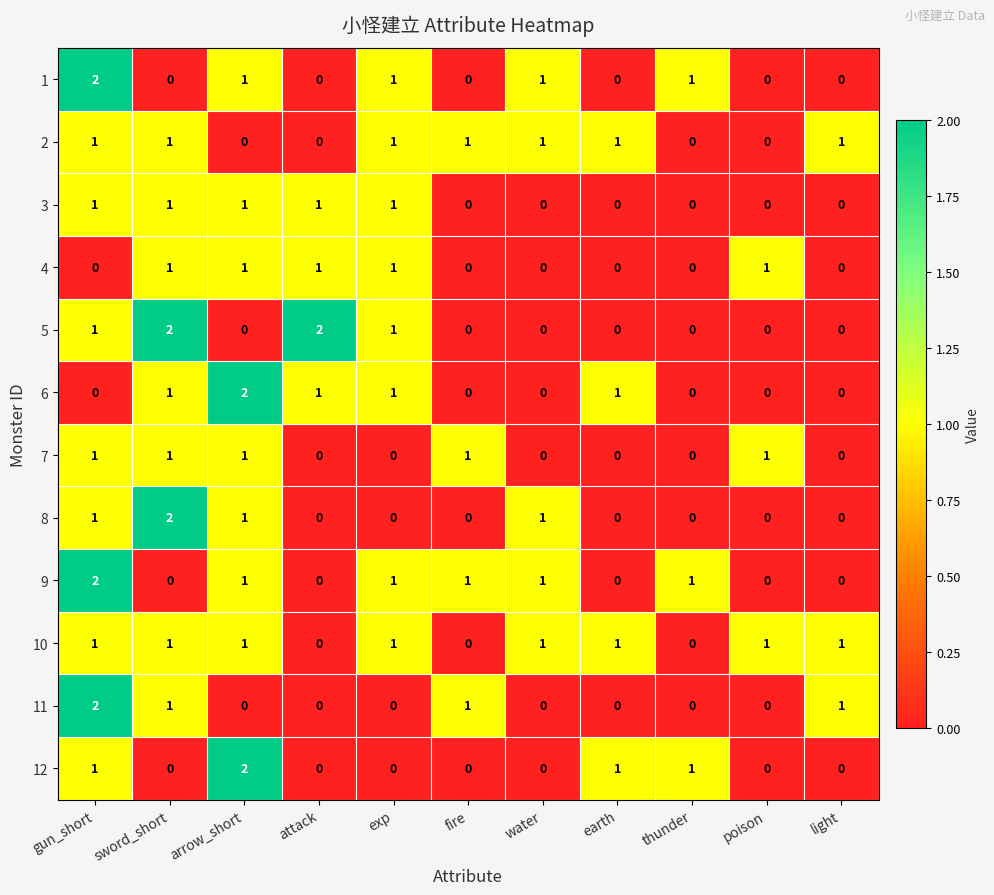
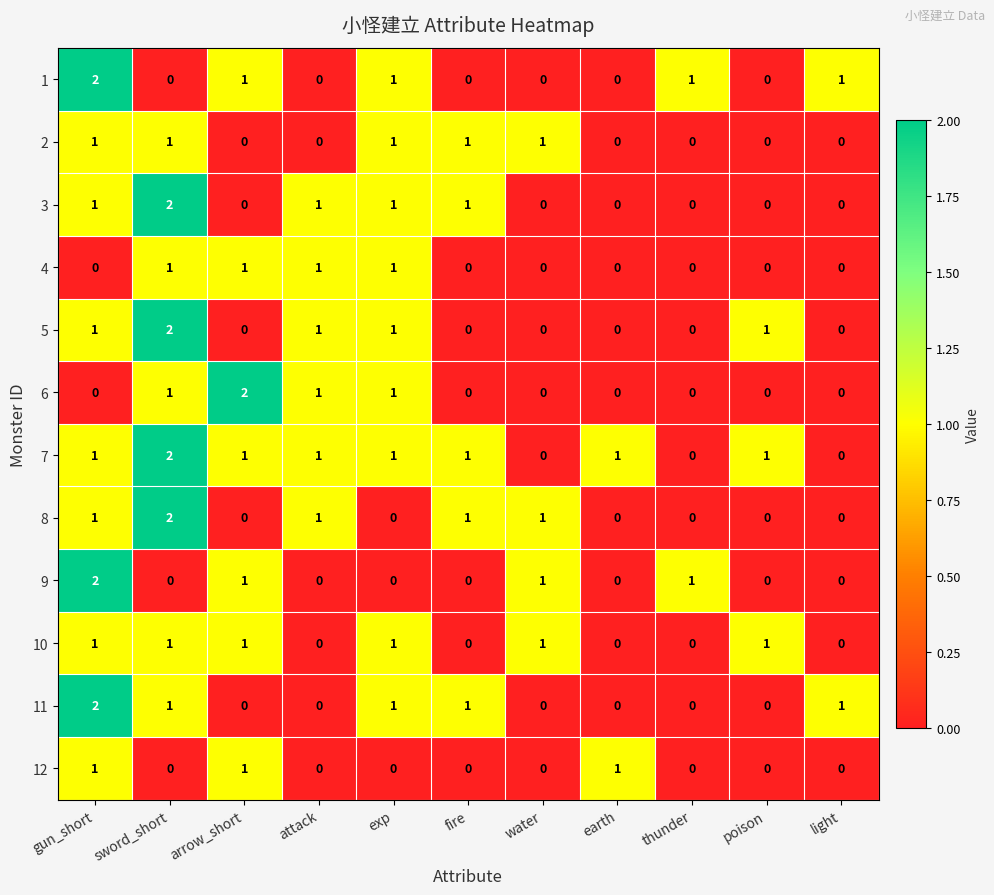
  {
    "1": {
      "gun_short": 2,
      "sword_short": 0,
      "arrow_short": 1,
      "attack": 0,
      "exp": 1,
      "fire": 0,
-     "water": 1,
+     "water": 0,
      "earth": 0,
      "thunder": 1,
      "poison": 0,
-     "light": 0
+     "light": 1
    },
    "2": {
      "gun_short": 1,
      "sword_short": 1,
      "arrow_short": 0,
      "attack": 0,
      "exp": 1,
      "fire": 1,
      "water": 1,
-     "earth": 1,
+     "earth": 0,
      "thunder": 0,
      "poison": 0,
-     "light": 1
+     "light": 0
    },
    "3": {
      "gun_short": 1,
-     "sword_short": 1,
-     "arrow_short": 1,
+     "sword_short": 2,
+     "arrow_short": 0,
      "attack": 1,
      "exp": 1,
-     "fire": 0,
+     "fire": 1,
      "water": 0,
      "earth": 0,
      "thunder": 0,
      "poison": 0,
      "light": 0
    },
    "4": {
      "gun_short": 0,
      "sword_short": 1,
      "arrow_short": 1,
      "attack": 1,
      "exp": 1,
      "fire": 0,
      "water": 0,
      "earth": 0,
      "thunder": 0,
-     "poison": 1,
+     "poison": 0,
      "light": 0
    },
    "5": {
      "gun_short": 1,
      "sword_short": 2,
      "arrow_short": 0,
-     "attack": 2,
+     "attack": 1,
      "exp": 1,
      "fire": 0,
      "water": 0,
      "earth": 0,
      "thunder": 0,
-     "poison": 0,
+     "poison": 1,
      "light": 0
    },
    "6": {
      "gun_short": 0,
      "sword_short": 1,
      "arrow_short": 2,
      "attack": 1,
      "exp": 1,
      "fire": 0,
      "water": 0,
-     "earth": 1,
+     "earth": 0,
      "thunder": 0,
      "poison": 0,
      "light": 0
    },
    "7": {
      "gun_short": 1,
-     "sword_short": 1,
+     "sword_short": 2,
      "arrow_short": 1,
-     "attack": 0,
-     "exp": 0,
+     "attack": 1,
+     "exp": 1,
      "fire": 1,
      "water": 0,
-     "earth": 0,
+     "earth": 1,
      "thunder": 0,
      "poison": 1,
      "light": 0
    },
    "8": {
      "gun_short": 1,
      "sword_short": 2,
-     "arrow_short": 1,
-     "attack": 0,
+     "arrow_short": 0,
+     "attack": 1,
      "exp": 0,
-     "fire": 0,
+     "fire": 1,
      "water": 1,
      "earth": 0,
      "thunder": 0,
      "poison": 0,
      "light": 0
    },
    "9": {
      "gun_short": 2,
      "sword_short": 0,
      "arrow_short": 1,
      "attack": 0,
-     "exp": 1,
-     "fire": 1,
+     "exp": 0,
+     "fire": 0,
      "water": 1,
      "earth": 0,
      "thunder": 1,
      "poison": 0,
      "light": 0
    },
    "10": {
      "gun_short": 1,
      "sword_short": 1,
      "arrow_short": 1,
      "attack": 0,
      "exp": 1,
      "fire": 0,
      "water": 1,
-     "earth": 1,
+     "earth": 0,
      "thunder": 0,
      "poison": 1,
-     "light": 1
+     "light": 0
    },
    "11": {
      "gun_short": 2,
      "sword_short": 1,
      "arrow_short": 0,
      "attack": 0,
-     "exp": 0,
+     "exp": 1,
      "fire": 1,
      "water": 0,
      "earth": 0,
      "thunder": 0,
      "poison": 0,
      "light": 1
    },
    "12": {
      "gun_short": 1,
      "sword_short": 0,
-     "arrow_short": 2,
+     "arrow_short": 1,
      "attack": 0,
      "exp": 0,
      "fire": 0,
      "water": 0,
      "earth": 1,
-     "thunder": 1,
+     "thunder": 0,
      "poison": 0,
      "light": 0
    }
  }
